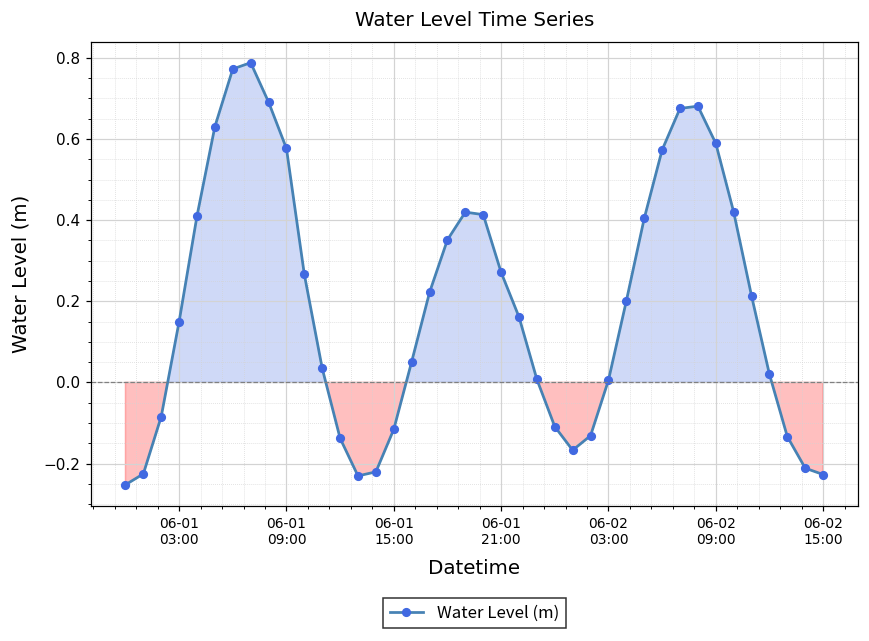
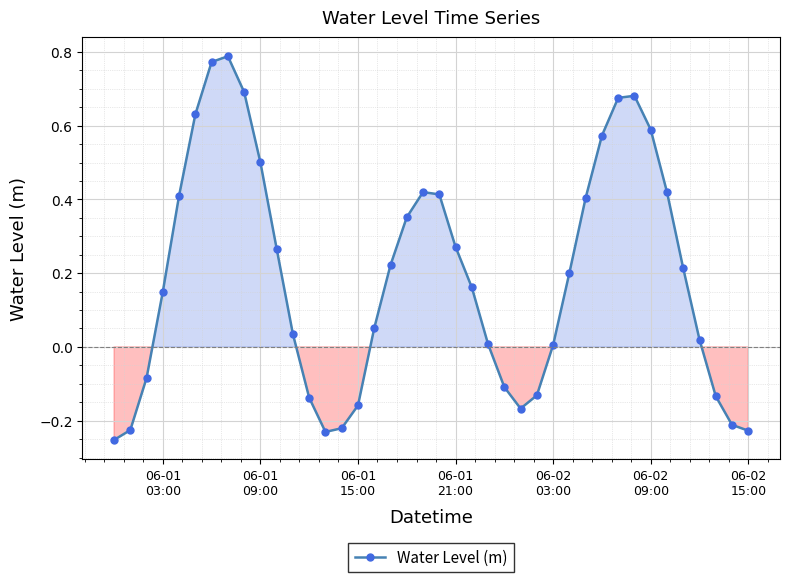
  {
    "06-01 03:00": 0.15,
-   "06-01 09:00": 0.58,
-   "06-01 15:00": -0.12,
+   "06-01 09:00": 0.50,
+   "06-01 15:00": -0.16,
    "06-01 21:00": 0.27,
    "06-02 03:00": 0.01,
    "06-02 09:00": 0.59,
    "06-02 15:00": -0.23
  }
